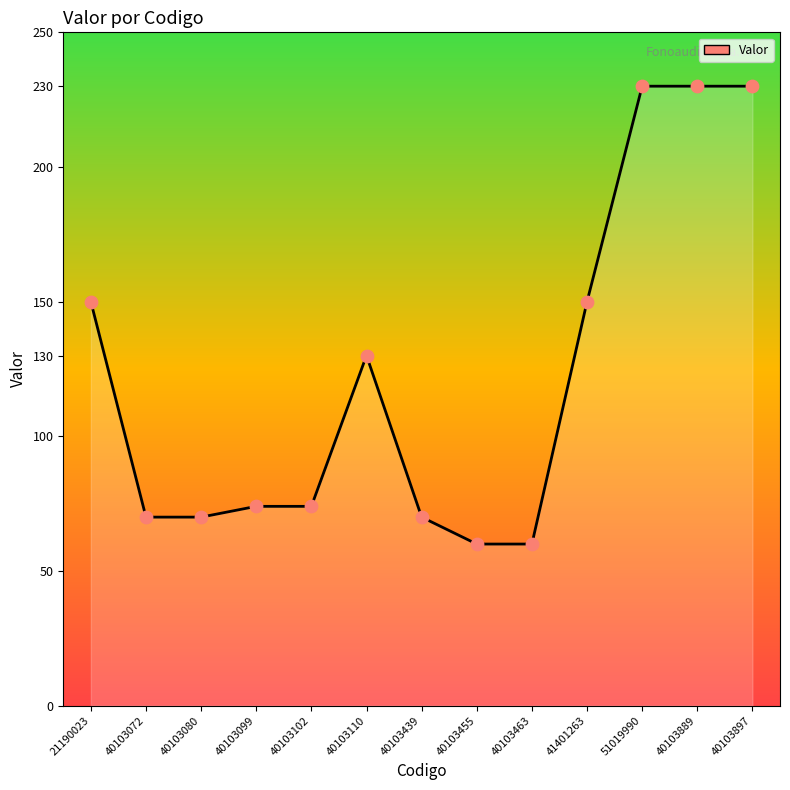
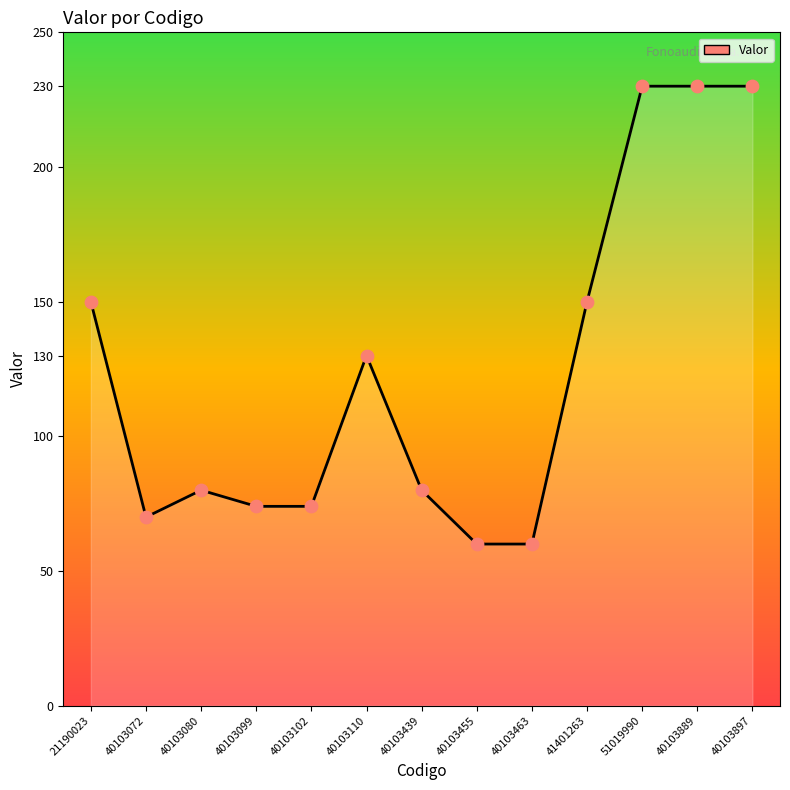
  {
    "21190023": 150,
    "40103072": 70,
-   "40103080": 70,
+   "40103080": 80,
    "40103099": 74,
    "40103102": 74,
    "40103110": 130,
-   "40103439": 70,
+   "40103439": 80,
    "40103455": 60,
    "40103463": 60,
    "41401263": 150,
    "51019990": 230,
    "40103889": 230,
    "40103897": 230
  }
